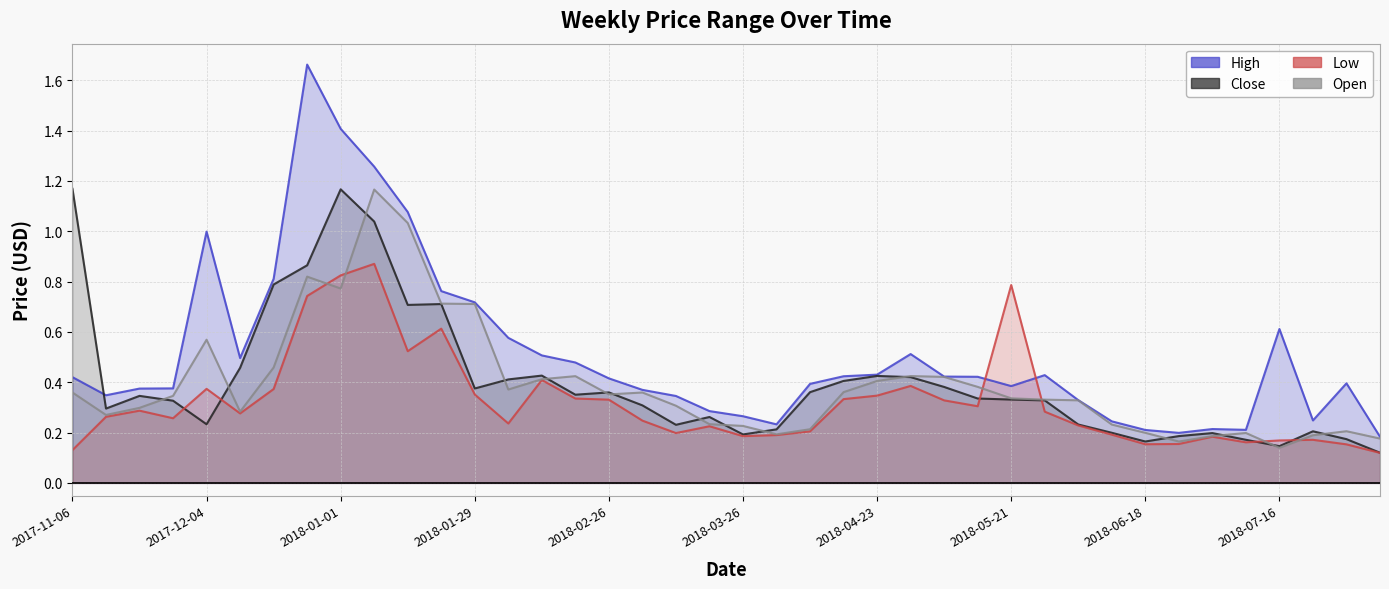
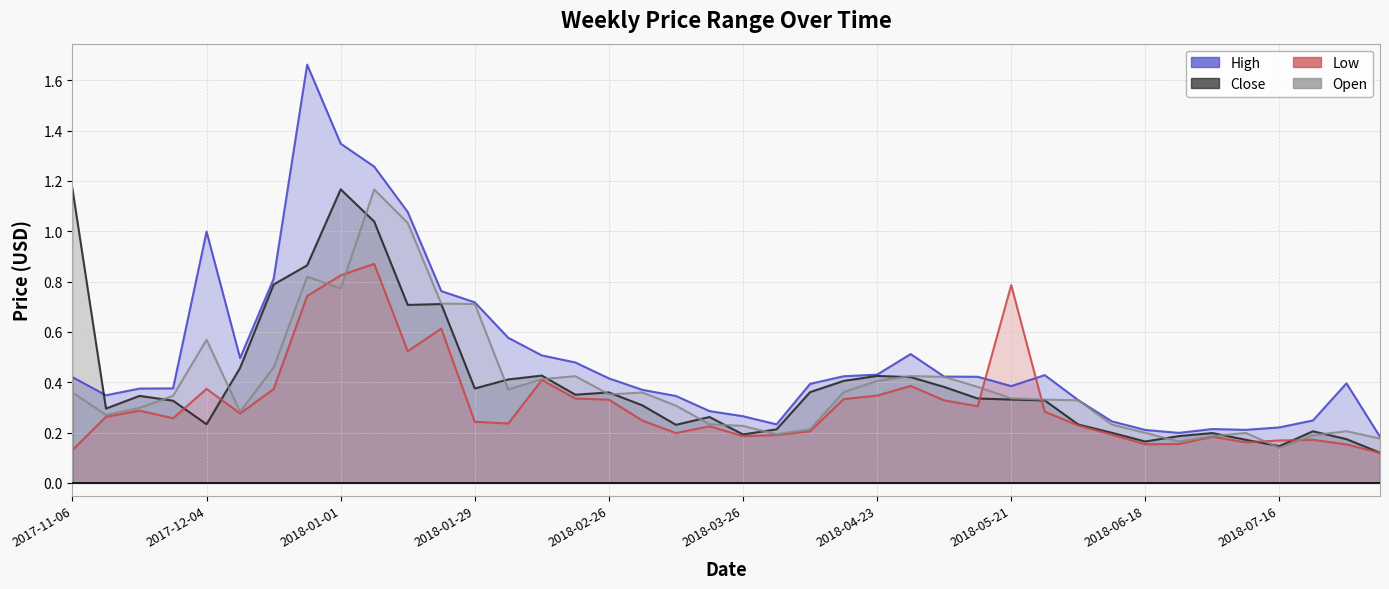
  {
    "High": {
      "2017-11-06": 0.42,
      "2017-12-04": 1.00,
-     "2018-01-01": 1.41,
+     "2018-01-01": 1.35,
      "2018-02-26": 0.42,
      "2018-03-26": 0.27,
      "2018-05-21": 0.38,
      "2018-06-18": 0.21,
-     "2018-07-16": 0.61
+     "2018-07-16": 0.22
    },
    "Close": {
      "2017-11-06": 1.17,
      "2017-12-04": 0.23,
      "2018-01-01": 1.17,
      "2018-01-29": 0.38,
      "2018-06-18": 0.16
    },
    "Low": {
      "2017-11-06": 0.13,
      "2017-12-04": 0.37,
      "2018-01-01": 0.82,
-     "2018-01-29": 0.35,
+     "2018-01-29": 0.24,
      "2018-02-26": 0.33,
      "2018-04-23": 0.35,
      "2018-05-21": 0.79,
      "2018-06-18": 0.15,
      "2018-07-16": 0.17
    },
    "Open": {
      "2017-11-06": 0.36,
      "2017-12-04": 0.57,
      "2018-01-01": 0.77,
      "2018-03-26": 0.23,
      "2018-04-23": 0.41,
      "2018-06-18": 0.20
    }
  }
